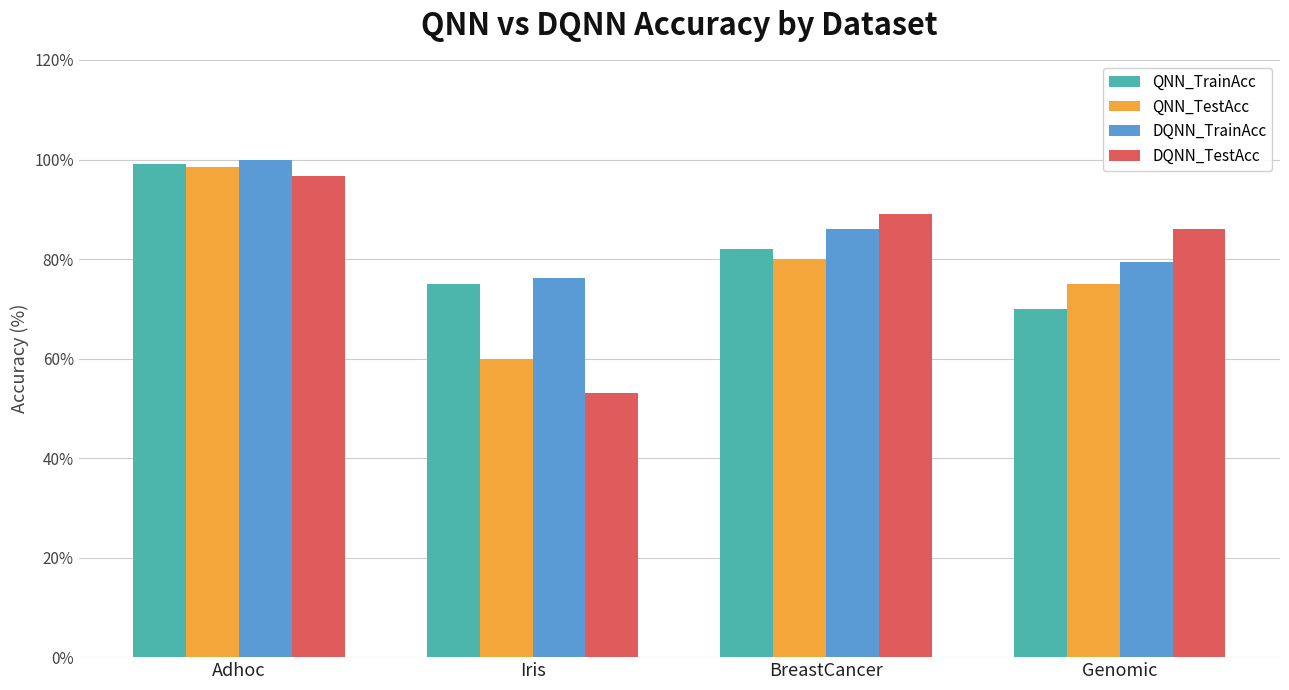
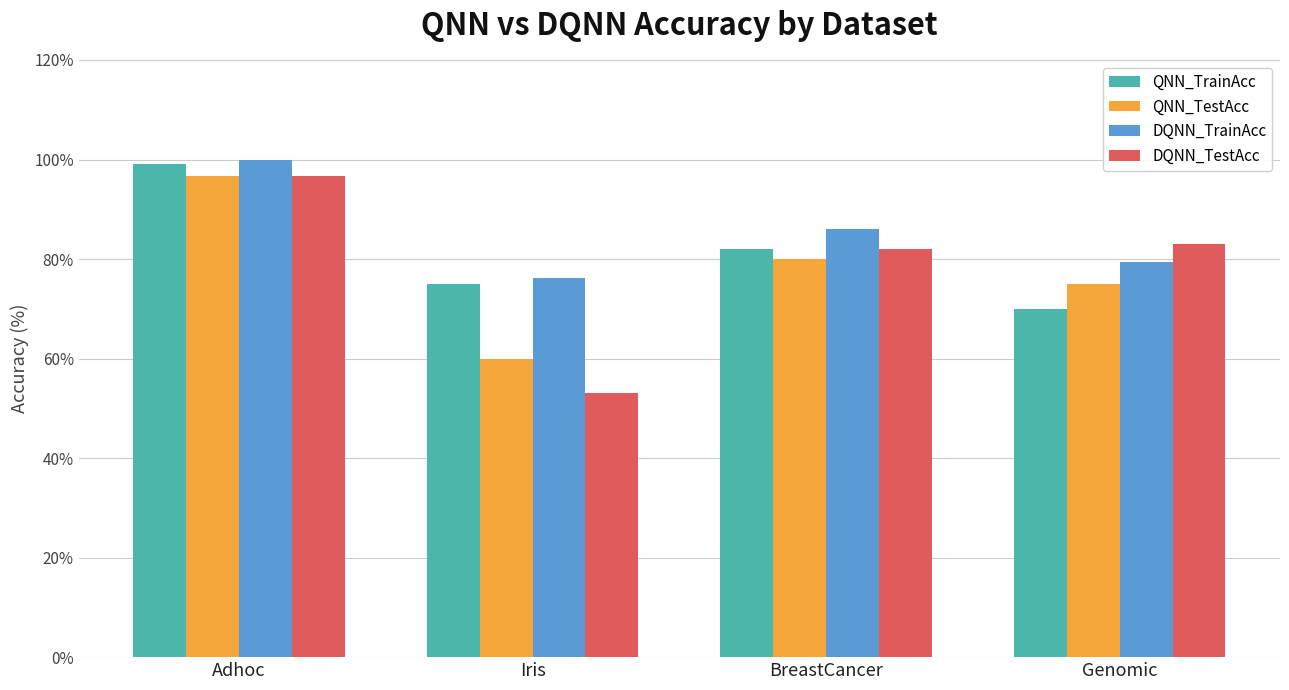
  {
    "QNN_TestAcc": {
-     "Adhoc": "98%",
+     "Adhoc": "97%",
      "Iris": "60%",
      "BreastCancer": "80%",
      "Genomic": "75%"
    },
    "DQNN_TestAcc": {
      "Adhoc": "97%",
      "Iris": "53%",
-     "BreastCancer": "89%",
-     "Genomic": "86%"
+     "BreastCancer": "82%",
+     "Genomic": "83%"
    }
  }
